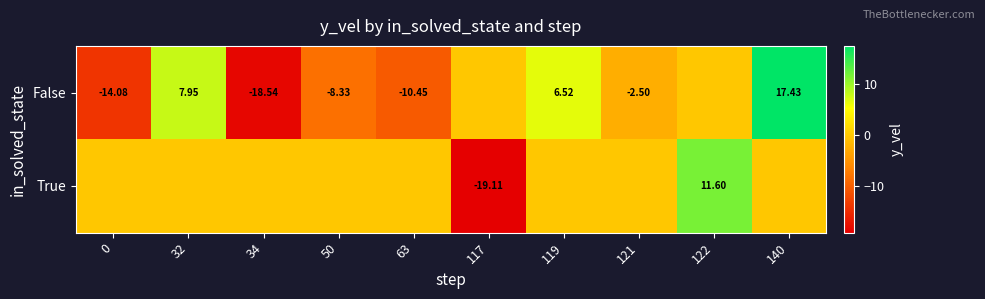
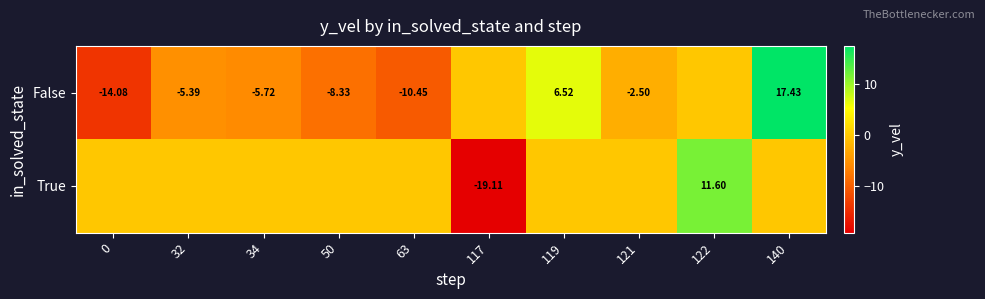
  {
    "False": {
      "0": -14.08,
-     "32": 7.95,
-     "34": -18.54,
+     "32": -5.39,
+     "34": -5.72,
      "50": -8.33,
      "63": -10.45,
      "119": 6.52,
      "121": -2.50,
      "140": 17.43
    },
    "True": {
      "117": -19.11,
      "122": 11.60
    }
  }
